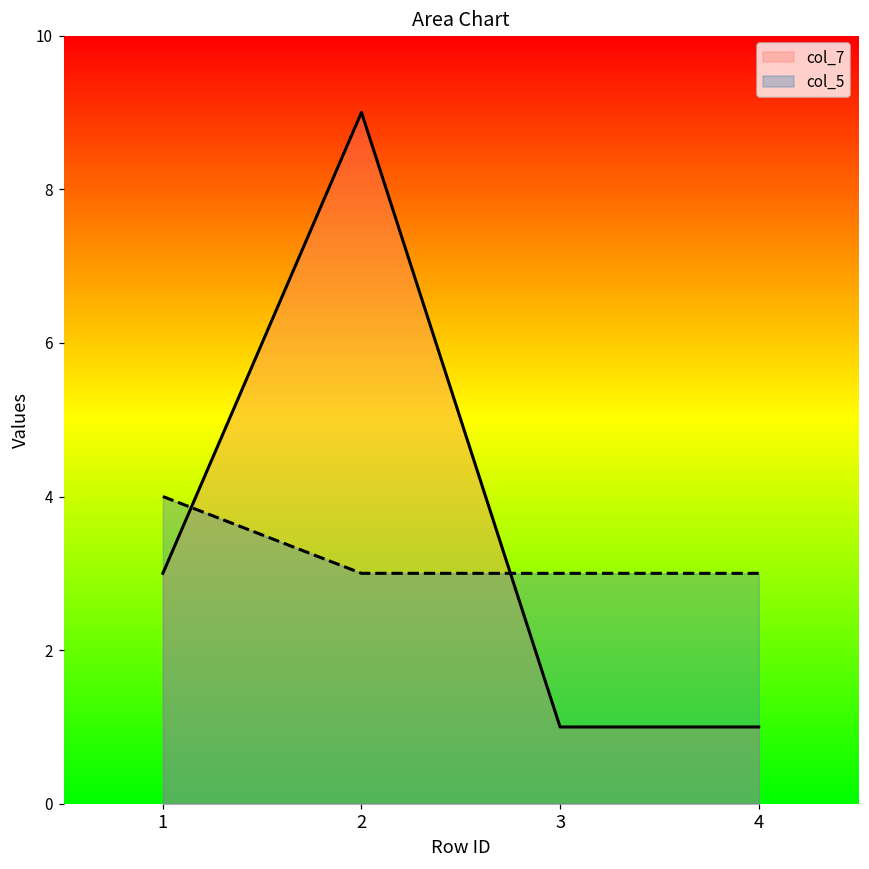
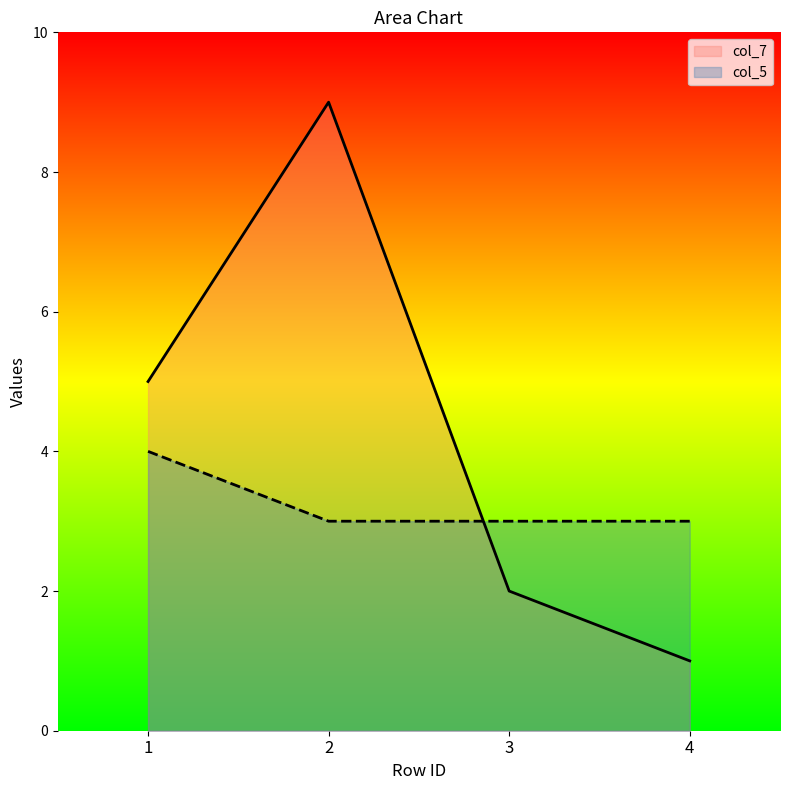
  {
    "col_7": {
-     "1": 3,
+     "1": 5,
      "2": 9,
-     "3": 1,
+     "3": 2,
      "4": 1
    },
    "col_5": {
      "1": 4,
      "2": 3,
      "3": 3,
      "4": 3
    }
  }
